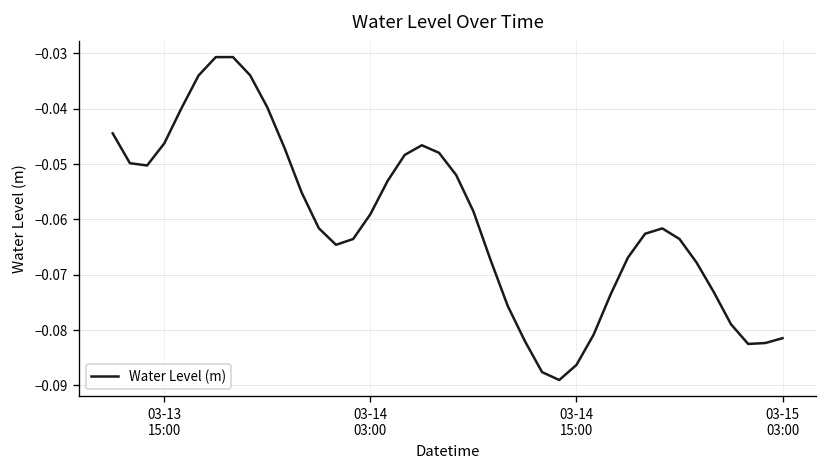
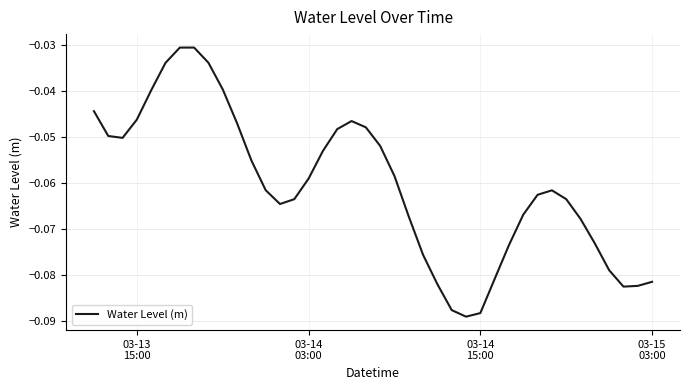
  {
    "03-13 15:00": -0.046,
    "03-14 03:00": -0.059,
-   "03-14 15:00": -0.086,
+   "03-14 15:00": -0.088,
    "03-15 03:00": -0.081
  }
